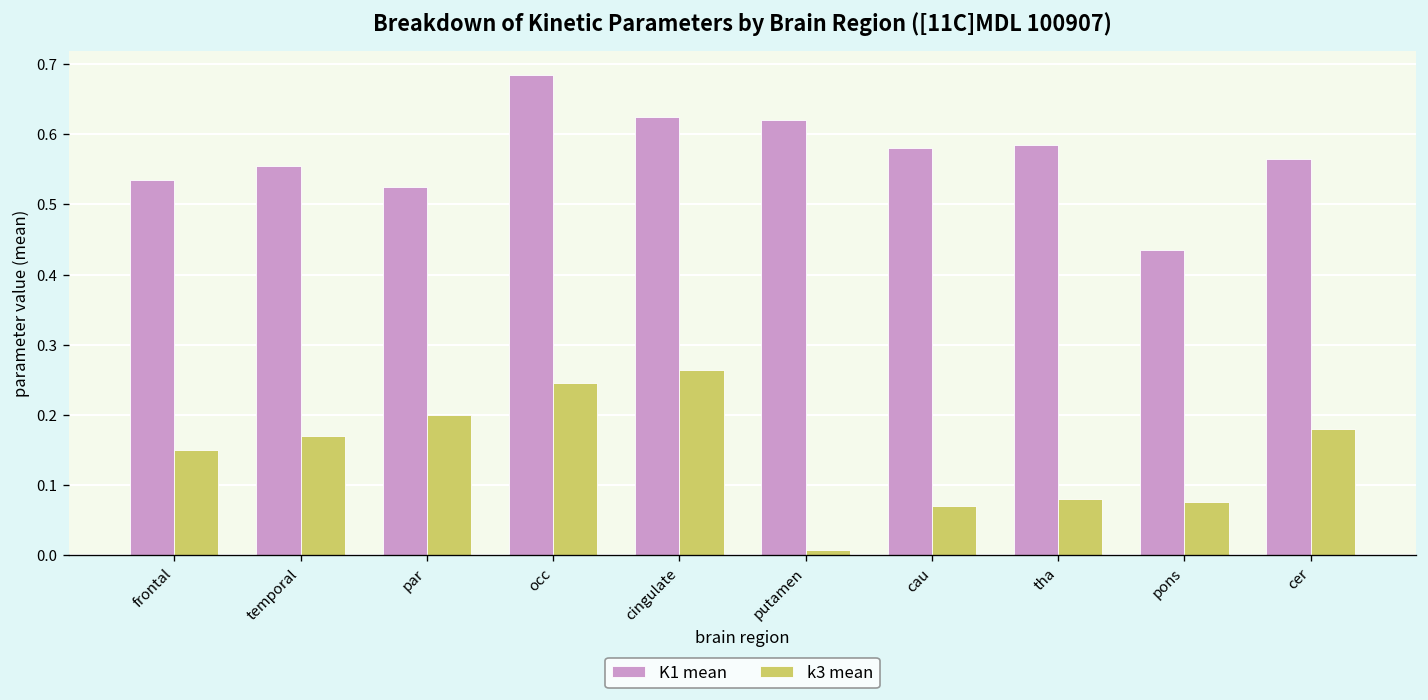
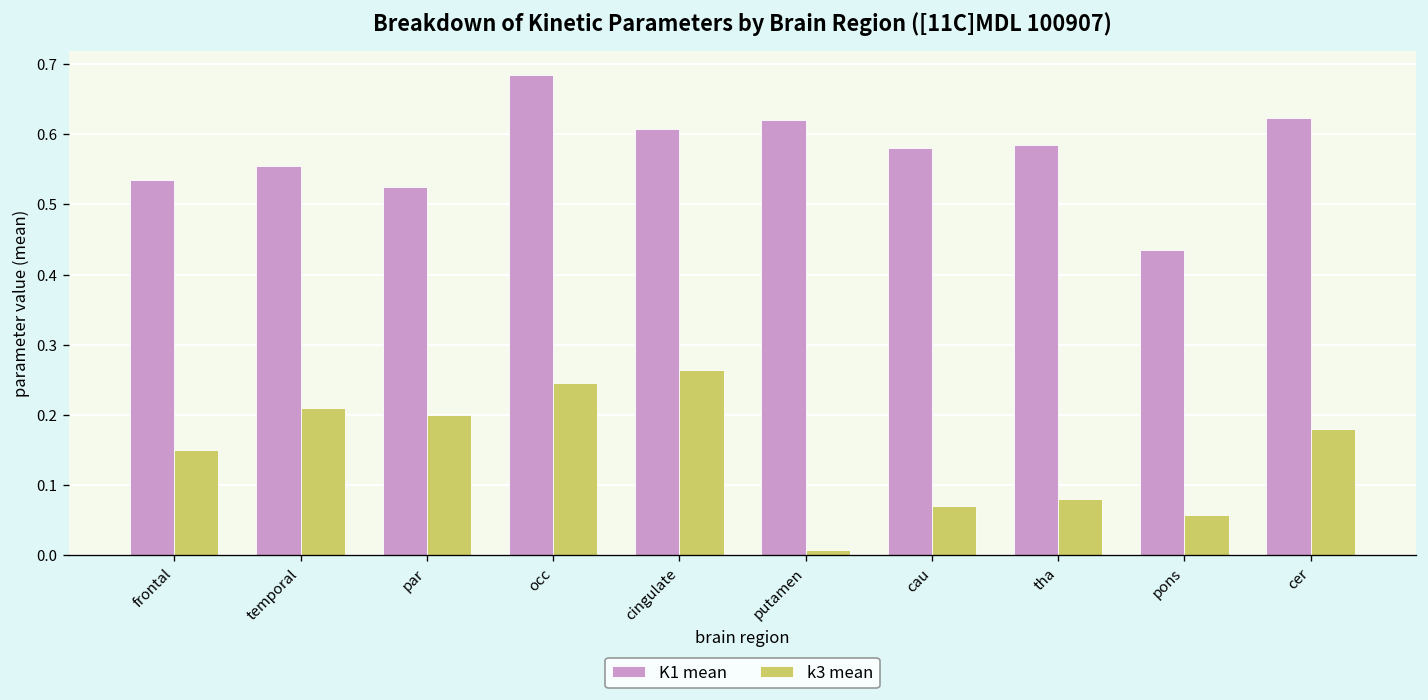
  {
    "K1 mean": {
      "frontal": 0.54,
      "temporal": 0.55,
      "par": 0.53,
      "occ": 0.69,
-     "cingulate": 0.63,
+     "cingulate": 0.61,
      "putamen": 0.62,
      "cau": 0.58,
      "tha": 0.59,
      "pons": 0.44,
-     "cer": 0.57
+     "cer": 0.62
    },
    "k3 mean": {
      "frontal": 0.15,
-     "temporal": 0.17,
+     "temporal": 0.21,
      "par": 0.20,
      "occ": 0.25,
      "cingulate": 0.26,
      "putamen": 0.01,
      "cau": 0.07,
      "tha": 0.08,
-     "pons": 0.08,
+     "pons": 0.06,
      "cer": 0.18
    }
  }
